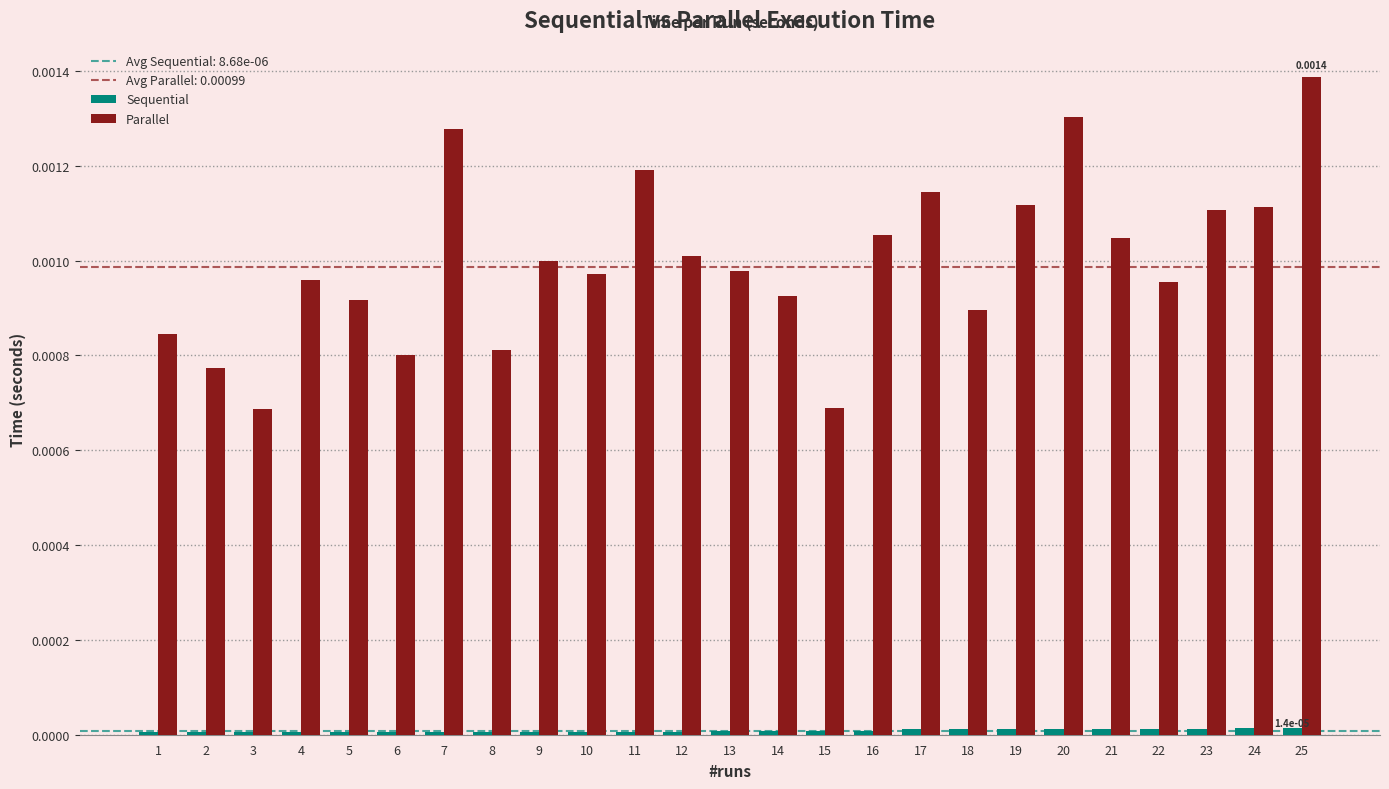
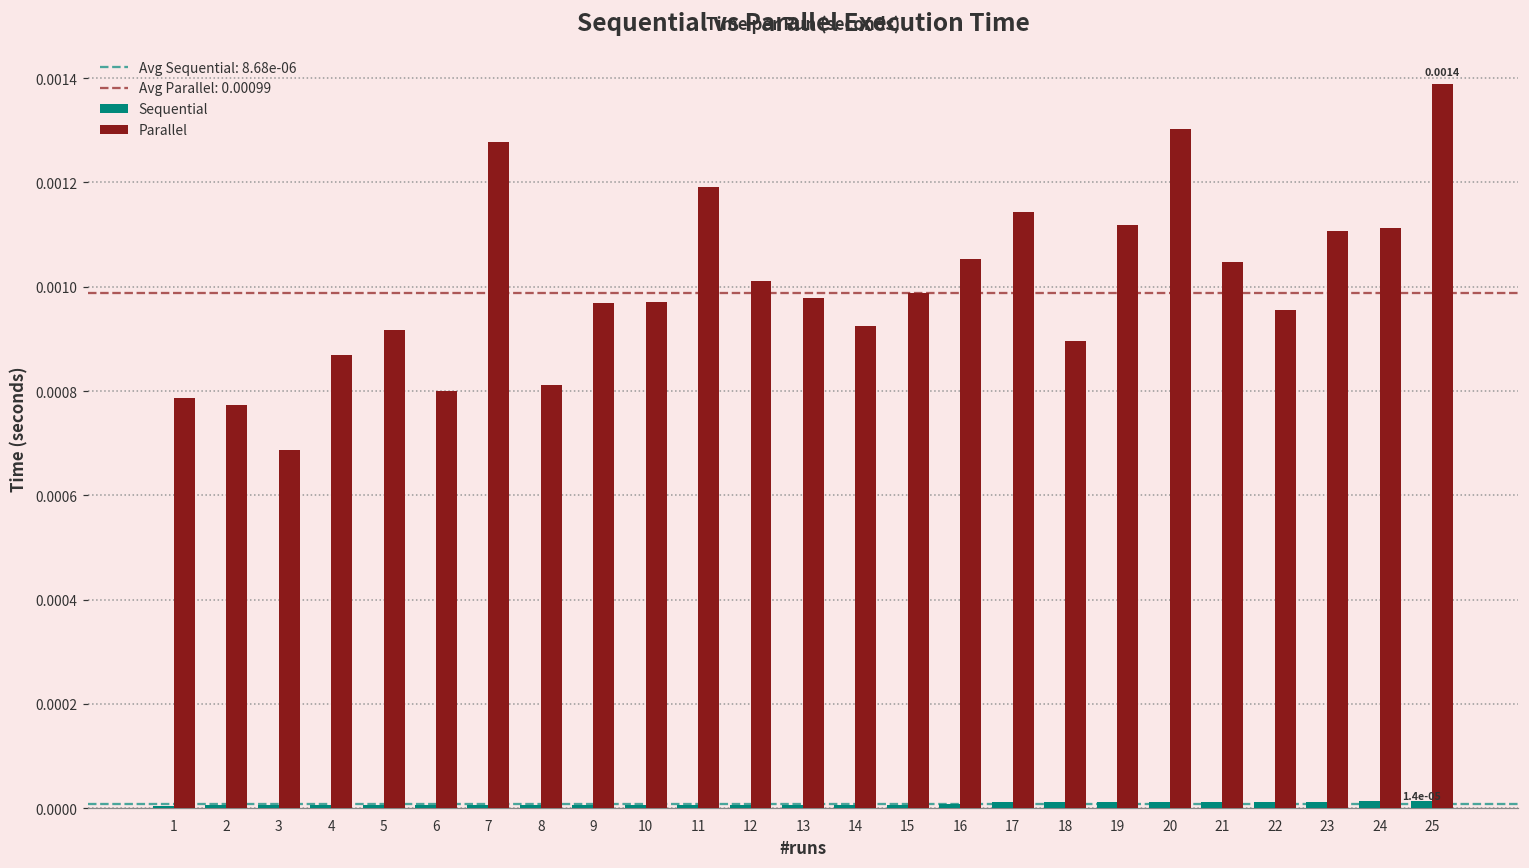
  {
    "Sequential": {
      "25": "1.4e-05"
    },
    "Parallel": {
-     "1": "0.00085",
+     "1": "0.00079",
      "2": "0.00077",
      "3": "0.00069",
-     "4": "0.00096",
+     "4": "0.00087",
      "5": "0.00092",
      "6": "0.00080",
      "7": "0.00128",
      "8": "0.00081",
-     "9": "0.00100",
+     "9": "0.00097",
      "10": "0.00097",
      "11": "0.00119",
      "12": "0.00101",
      "13": "0.00098",
      "14": "0.00093",
-     "15": "0.00069",
+     "15": "0.00099",
      "16": "0.00105",
      "17": "0.00114",
      "18": "0.00090",
      "19": "0.00112",
      "20": "0.00130",
      "21": "0.00105",
      "22": "0.00096",
      "23": "0.00111",
      "24": "0.00111"
    }
  }
